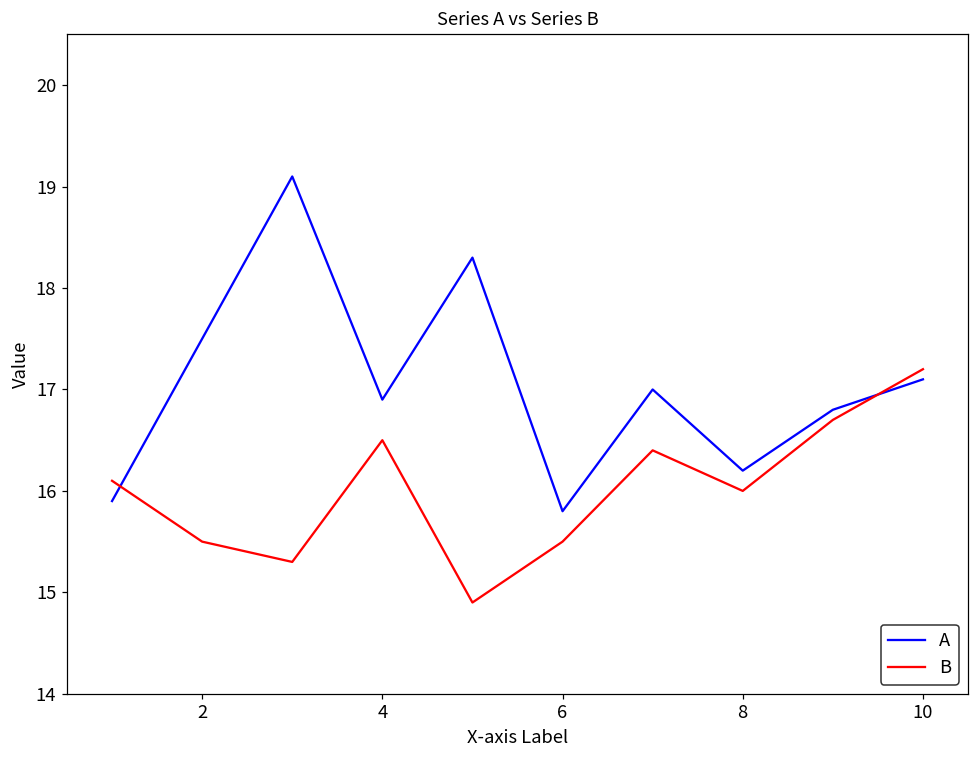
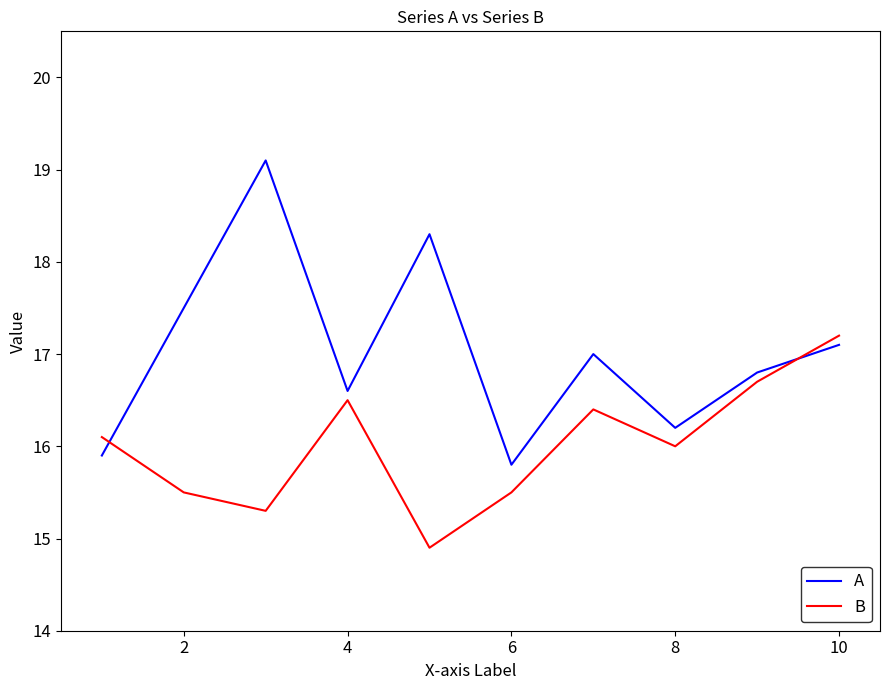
  {
    "A": {
      "2": 17.5,
-     "4": 16.9,
+     "4": 16.6,
      "6": 15.8,
      "8": 16.2,
      "10": 17.1
    },
    "B": {
      "2": 15.5,
      "4": 16.5,
      "6": 15.5,
      "8": 16.0,
      "10": 17.2
    }
  }
